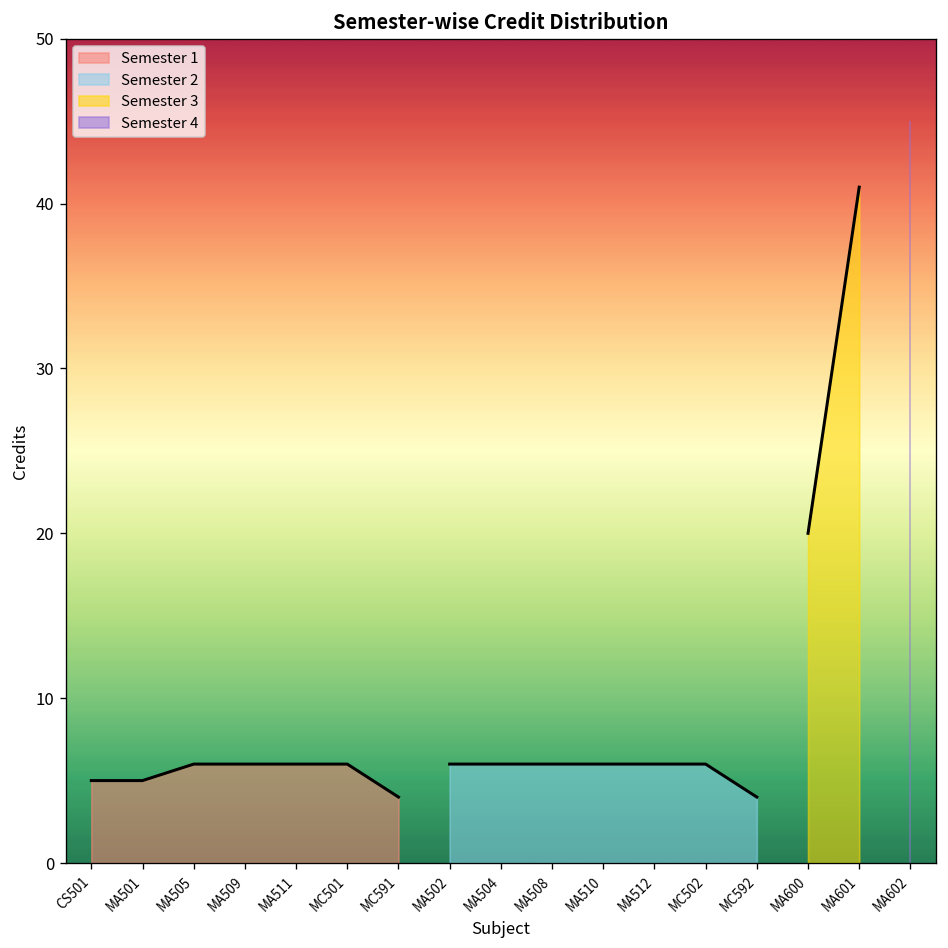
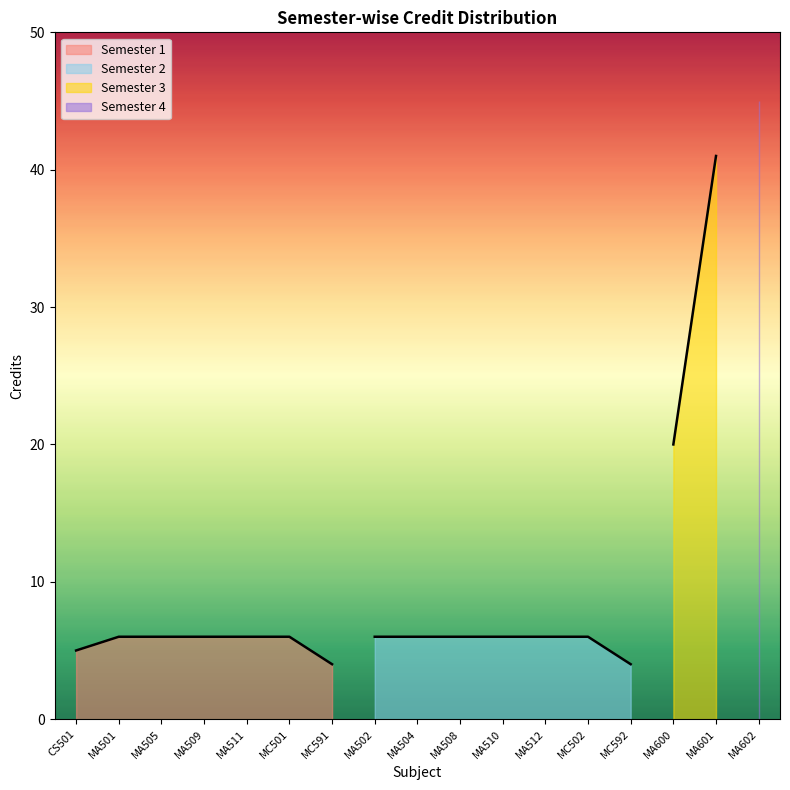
  {
    "Semester 1": {
      "CS501": 5,
-     "MA501": 5,
+     "MA501": 6,
      "MA505": 6,
      "MA509": 6,
      "MA511": 6,
      "MC501": 6,
      "MC591": 4
    },
    "Semester 2": {
      "MA502": 6,
      "MA504": 6,
      "MA508": 6,
      "MA510": 6,
      "MA512": 6,
      "MC502": 6,
      "MC592": 4
    },
    "Semester 3": {
      "MA600": 20,
      "MA601": 41
    }
  }
